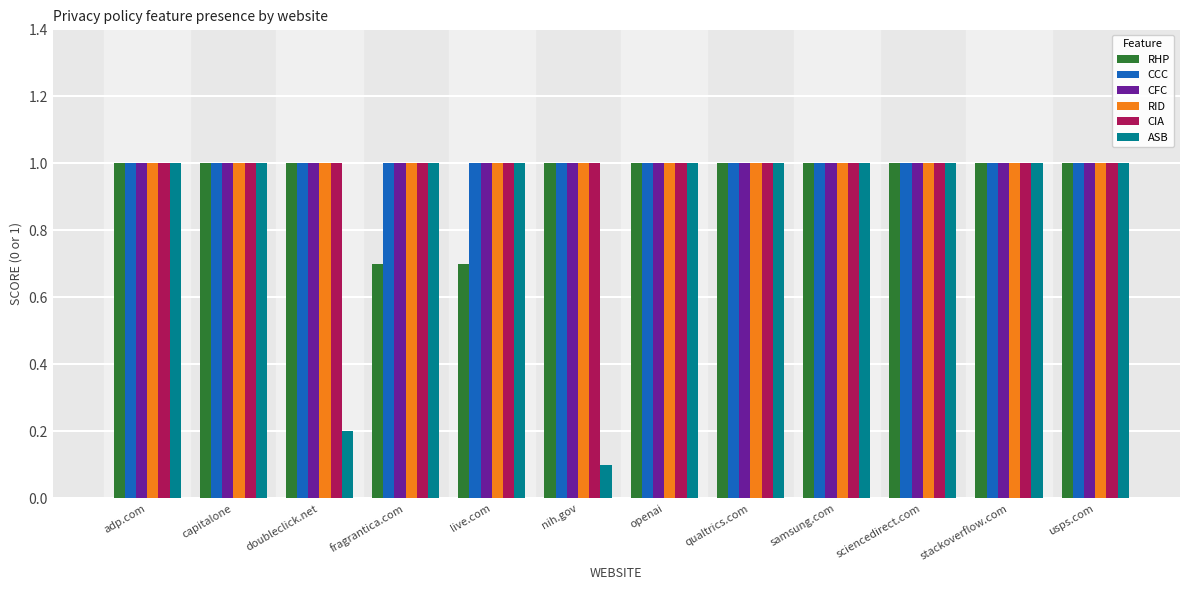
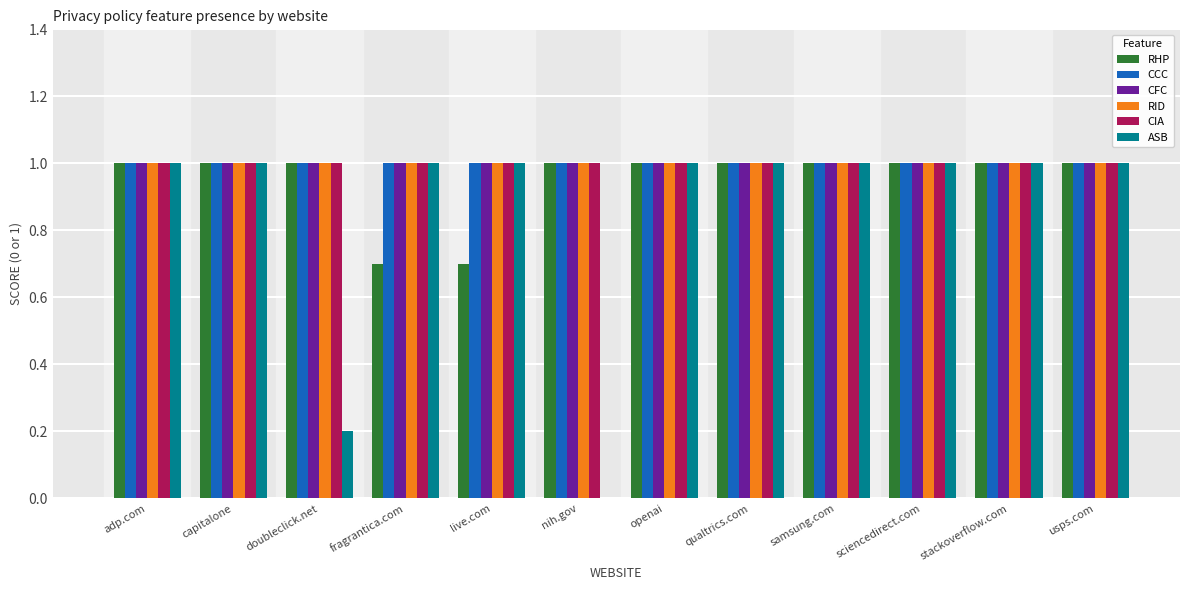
  {
    "RHP": {
      "adp.com": 1.0,
      "capitalone": 1.0,
      "doubleclick.net": 1.0,
      "fragrantica.com": 0.7,
      "live.com": 0.7,
      "nih.gov": 1.0,
      "openai": 1.0,
      "qualtrics.com": 1.0,
      "samsung.com": 1.0,
      "sciencedirect.com": 1.0,
      "stackoverflow.com": 1.0,
      "usps.com": 1.0
    },
    "CCC": {
      "adp.com": 1.0,
      "capitalone": 1.0,
      "doubleclick.net": 1.0,
      "fragrantica.com": 1.0,
      "live.com": 1.0,
      "nih.gov": 1.0,
      "openai": 1.0,
      "qualtrics.com": 1.0,
      "samsung.com": 1.0,
      "sciencedirect.com": 1.0,
      "stackoverflow.com": 1.0,
      "usps.com": 1.0
    },
    "CFC": {
      "adp.com": 1.0,
      "capitalone": 1.0,
      "doubleclick.net": 1.0,
      "fragrantica.com": 1.0,
      "live.com": 1.0,
      "nih.gov": 1.0,
      "openai": 1.0,
      "qualtrics.com": 1.0,
      "samsung.com": 1.0,
      "sciencedirect.com": 1.0,
      "stackoverflow.com": 1.0,
      "usps.com": 1.0
    },
    "RID": {
      "adp.com": 1.0,
      "capitalone": 1.0,
      "doubleclick.net": 1.0,
      "fragrantica.com": 1.0,
      "live.com": 1.0,
      "nih.gov": 1.0,
      "openai": 1.0,
      "qualtrics.com": 1.0,
      "samsung.com": 1.0,
      "sciencedirect.com": 1.0,
      "stackoverflow.com": 1.0,
      "usps.com": 1.0
    },
    "CIA": {
      "adp.com": 1.0,
      "capitalone": 1.0,
      "doubleclick.net": 1.0,
      "fragrantica.com": 1.0,
      "live.com": 1.0,
      "nih.gov": 1.0,
      "openai": 1.0,
      "qualtrics.com": 1.0,
      "samsung.com": 1.0,
      "sciencedirect.com": 1.0,
      "stackoverflow.com": 1.0,
      "usps.com": 1.0
    },
    "ASB": {
      "adp.com": 1.0,
      "capitalone": 1.0,
      "doubleclick.net": 0.2,
      "fragrantica.com": 1.0,
      "live.com": 1.0,
-     "nih.gov": 0.1,
+     "nih.gov": 0.0,
      "openai": 1.0,
      "qualtrics.com": 1.0,
      "samsung.com": 1.0,
      "sciencedirect.com": 1.0,
      "stackoverflow.com": 1.0,
      "usps.com": 1.0
    }
  }
